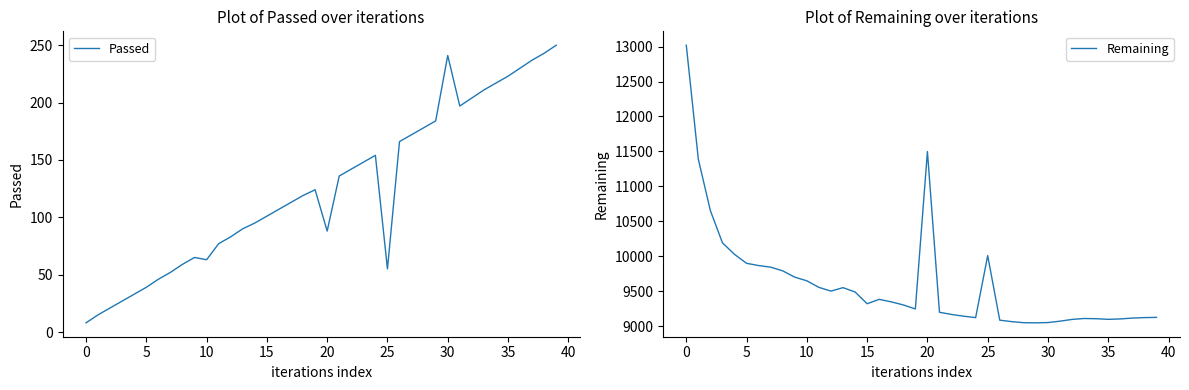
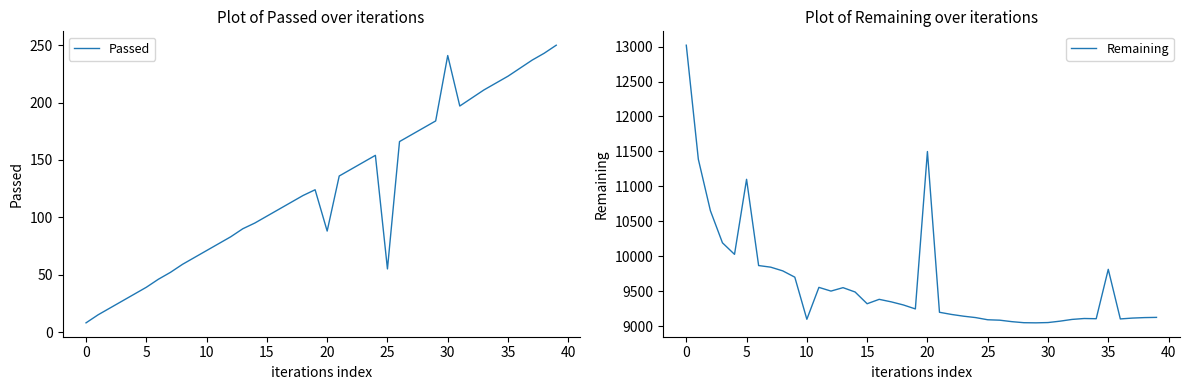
  {
    "Plot of Passed over iterations": {
      "0": 8,
      "5": 39,
-     "10": 63,
+     "10": 71,
      "15": 101,
      "20": 88,
      "25": 55,
      "30": 241,
      "35": 223
    },
    "Plot of Remaining over iterations": {
      "0": 13000,
-     "5": 9900,
-     "10": 9700,
+     "5": 11100,
+     "10": 9100,
      "15": 9300,
      "20": 11500,
-     "25": 10000,
+     "25": 9100,
      "30": 9100,
-     "35": 9100
+     "35": 9800
    }
  }
